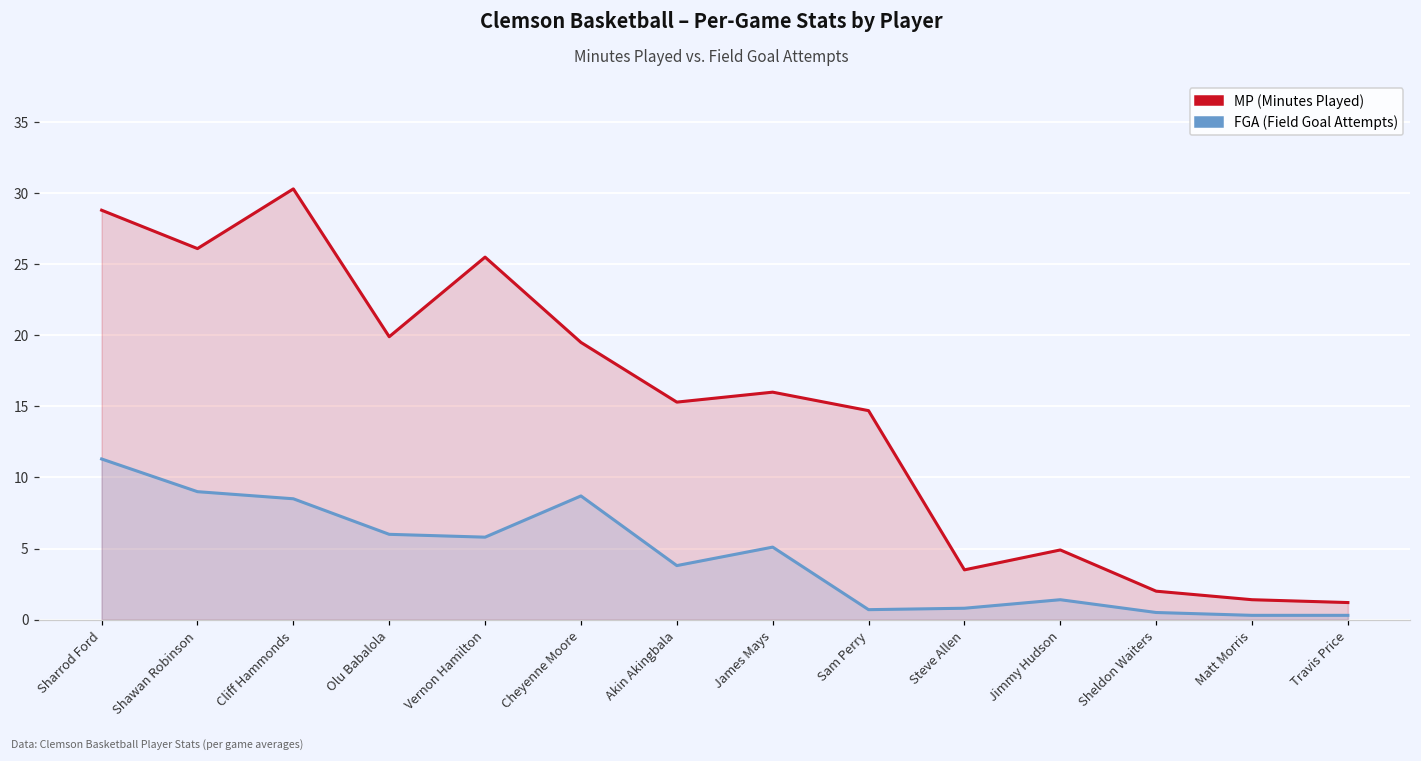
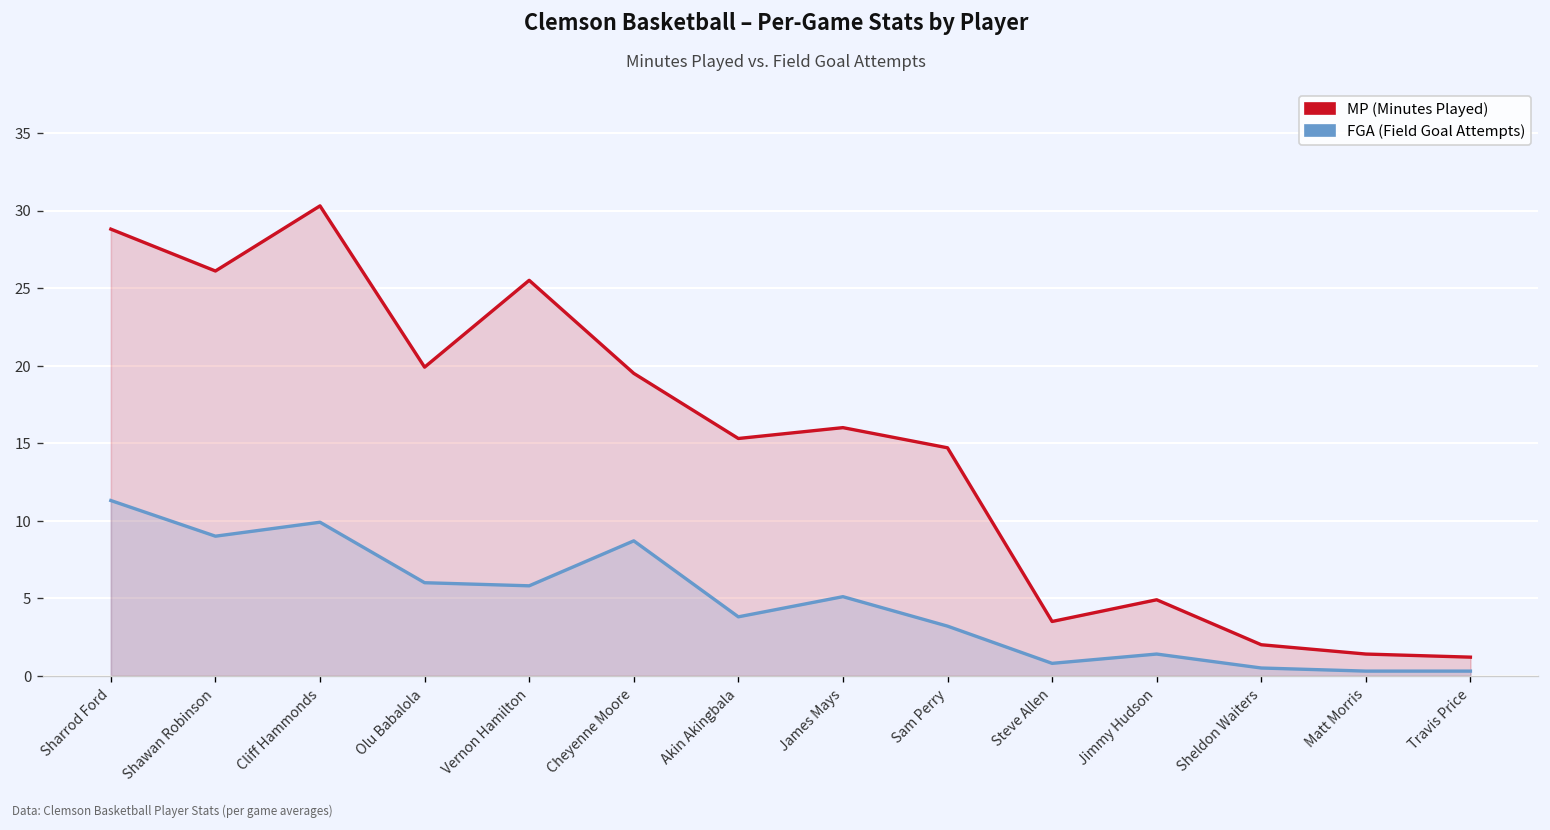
  {
    "MP (Minutes Played)": {
      "Sharrod Ford": 28.8,
      "Shawan Robinson": 26.1,
      "Cliff Hammonds": 30.3,
      "Olu Babalola": 19.9,
      "Vernon Hamilton": 25.5,
      "Cheyenne Moore": 19.5,
      "Akin Akingbala": 15.3,
      "James Mays": 16.0,
      "Sam Perry": 14.7,
      "Steve Allen": 3.5,
      "Jimmy Hudson": 4.9,
      "Sheldon Waiters": 2.0,
      "Matt Morris": 1.4,
      "Travis Price": 1.2
    },
    "FGA (Field Goal Attempts)": {
      "Sharrod Ford": 11.3,
      "Shawan Robinson": 9.0,
-     "Cliff Hammonds": 8.5,
+     "Cliff Hammonds": 9.9,
      "Olu Babalola": 6.0,
      "Vernon Hamilton": 5.8,
      "Cheyenne Moore": 8.7,
      "Akin Akingbala": 3.8,
      "James Mays": 5.1,
-     "Sam Perry": 0.7,
+     "Sam Perry": 3.2,
      "Steve Allen": 0.8,
      "Jimmy Hudson": 1.4,
      "Sheldon Waiters": 0.5,
      "Matt Morris": 0.3,
      "Travis Price": 0.3
    }
  }
